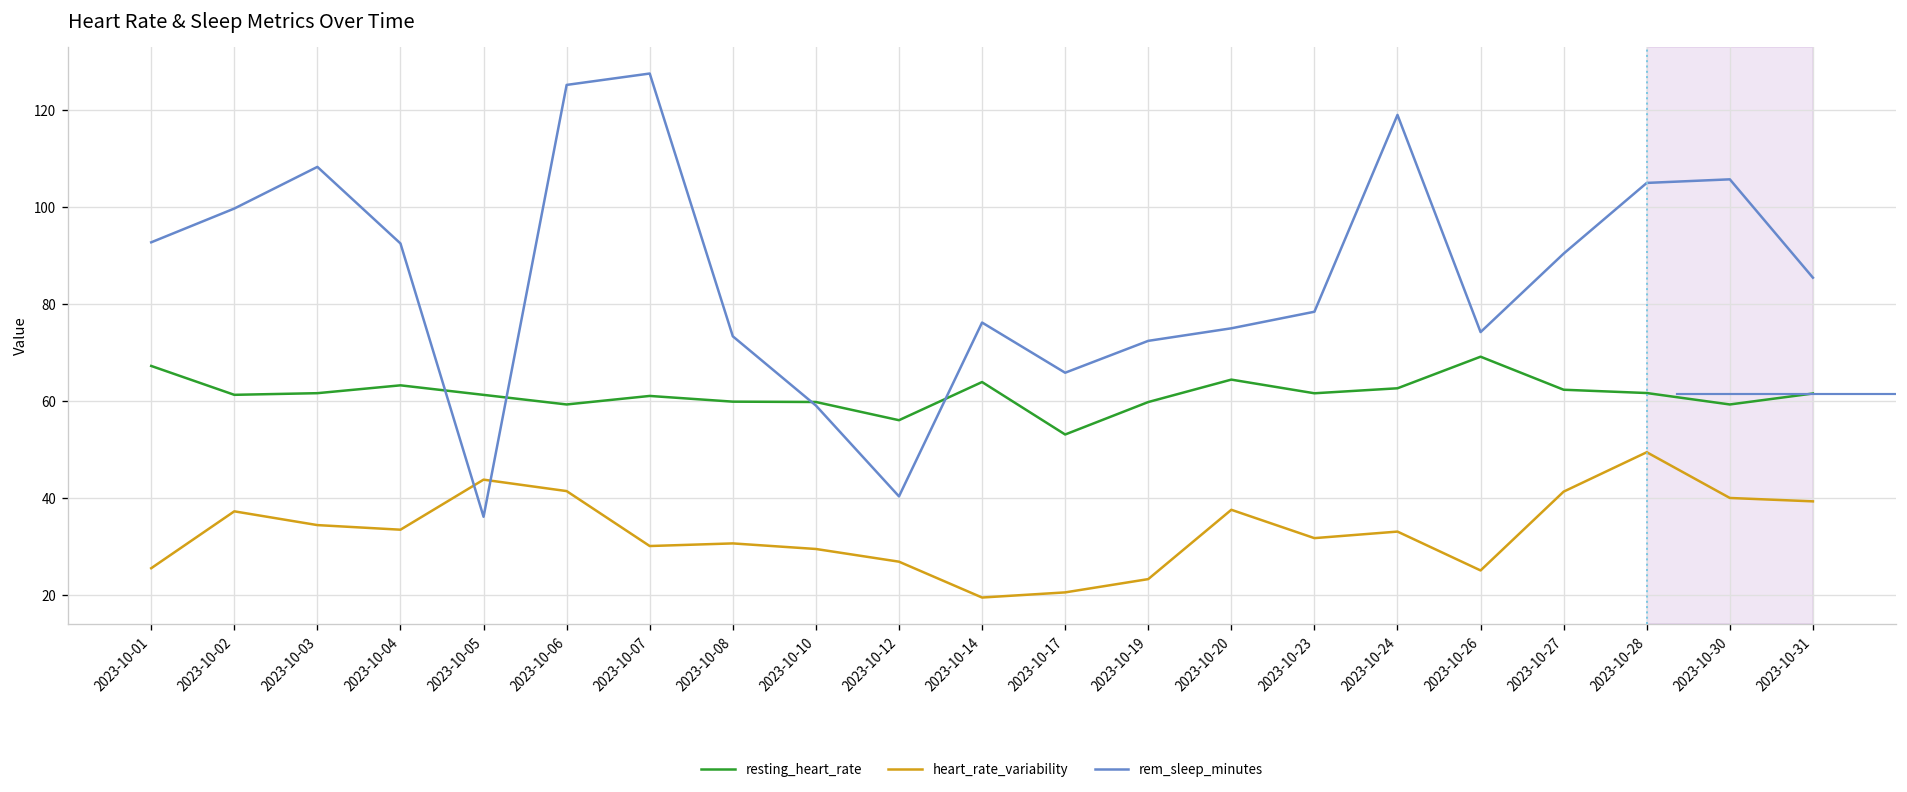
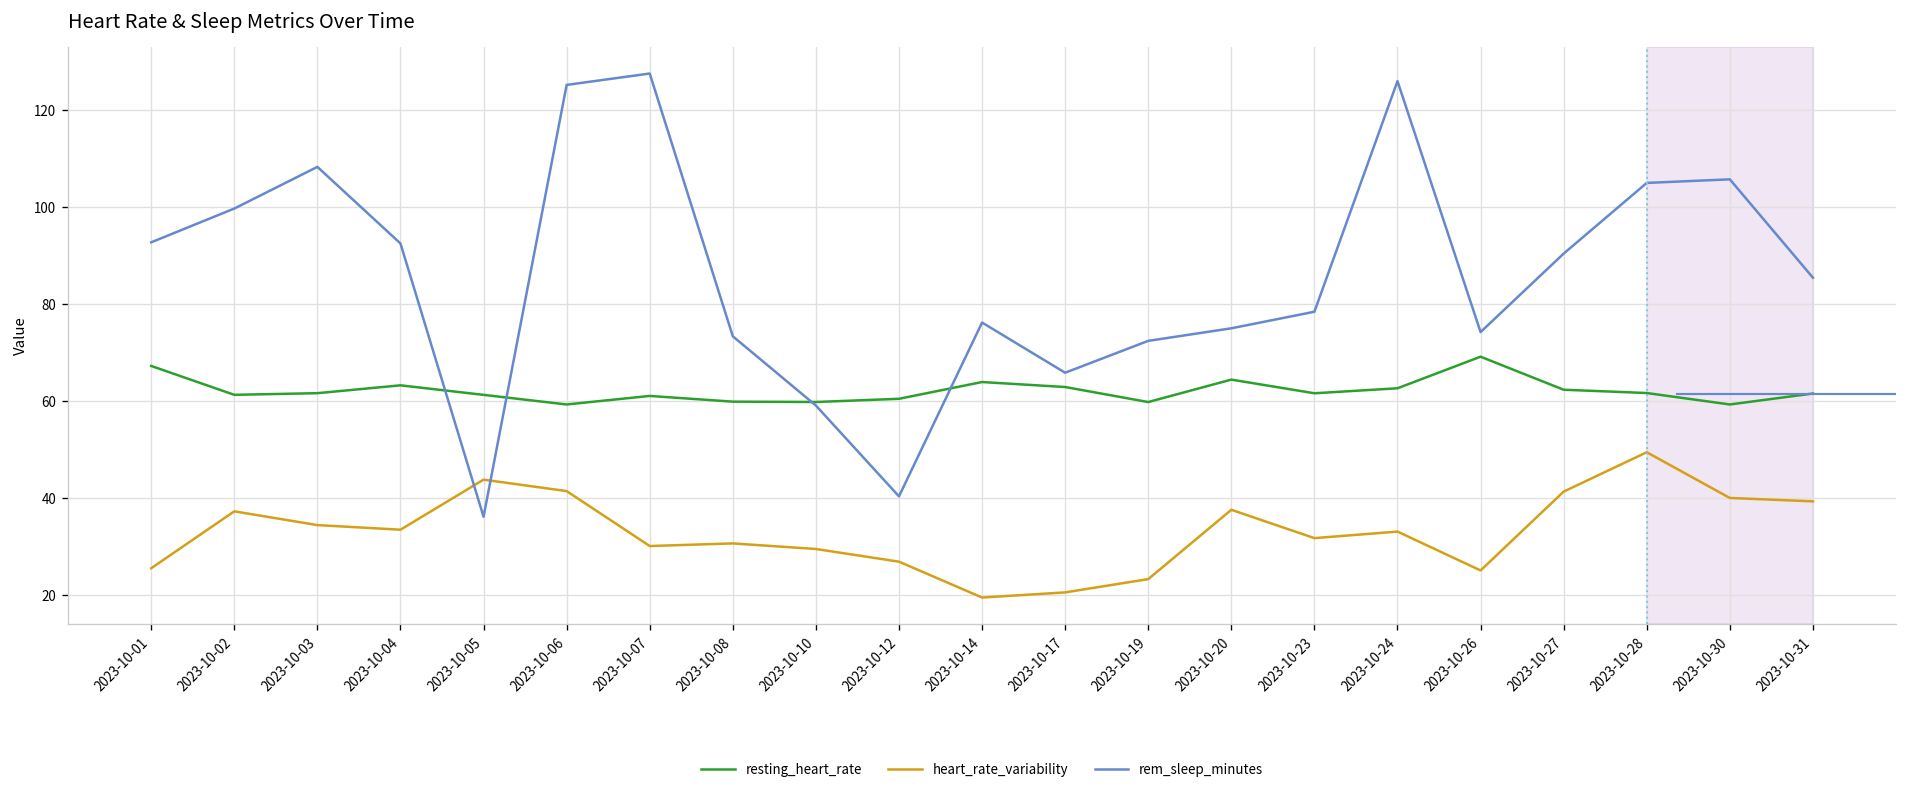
  {
    "resting_heart_rate": {
      "2023-10-01": 67,
      "2023-10-02": 61,
      "2023-10-03": 62,
      "2023-10-04": 63,
      "2023-10-05": 61,
      "2023-10-06": 59,
      "2023-10-07": 61,
      "2023-10-08": 60,
      "2023-10-10": 60,
-     "2023-10-12": 56,
+     "2023-10-12": 60,
      "2023-10-14": 64,
-     "2023-10-17": 53,
+     "2023-10-17": 63,
      "2023-10-19": 60,
      "2023-10-20": 64,
      "2023-10-23": 62,
      "2023-10-24": 63,
      "2023-10-26": 69,
      "2023-10-27": 62,
      "2023-10-28": 62,
      "2023-10-30": 59,
      "2023-10-31": 62
    },
    "heart_rate_variability": {
      "2023-10-01": 26,
      "2023-10-02": 37,
      "2023-10-03": 34,
      "2023-10-04": 33,
      "2023-10-05": 44,
      "2023-10-06": 41,
      "2023-10-07": 30,
      "2023-10-08": 31,
      "2023-10-10": 29,
      "2023-10-12": 27,
      "2023-10-14": 19,
      "2023-10-17": 21,
      "2023-10-19": 23,
      "2023-10-20": 38,
      "2023-10-23": 32,
      "2023-10-24": 33,
      "2023-10-26": 25,
      "2023-10-27": 41,
      "2023-10-28": 49,
      "2023-10-30": 40,
      "2023-10-31": 39
    },
    "rem_sleep_minutes": {
      "2023-10-01": 93,
      "2023-10-02": 100,
      "2023-10-03": 108,
      "2023-10-04": 93,
      "2023-10-05": 36,
      "2023-10-06": 125,
      "2023-10-07": 128,
      "2023-10-08": 73,
      "2023-10-10": 59,
      "2023-10-12": 40,
      "2023-10-14": 76,
      "2023-10-17": 66,
      "2023-10-19": 72,
      "2023-10-20": 75,
      "2023-10-23": 78,
-     "2023-10-24": 119,
+     "2023-10-24": 126,
      "2023-10-26": 74,
      "2023-10-27": 90,
      "2023-10-28": 105,
      "2023-10-30": 106,
      "2023-10-31": 85
    }
  }
